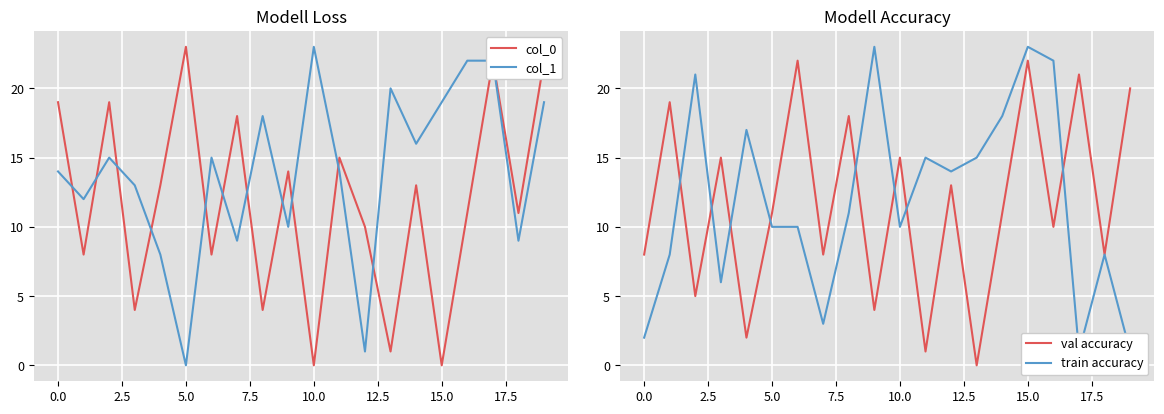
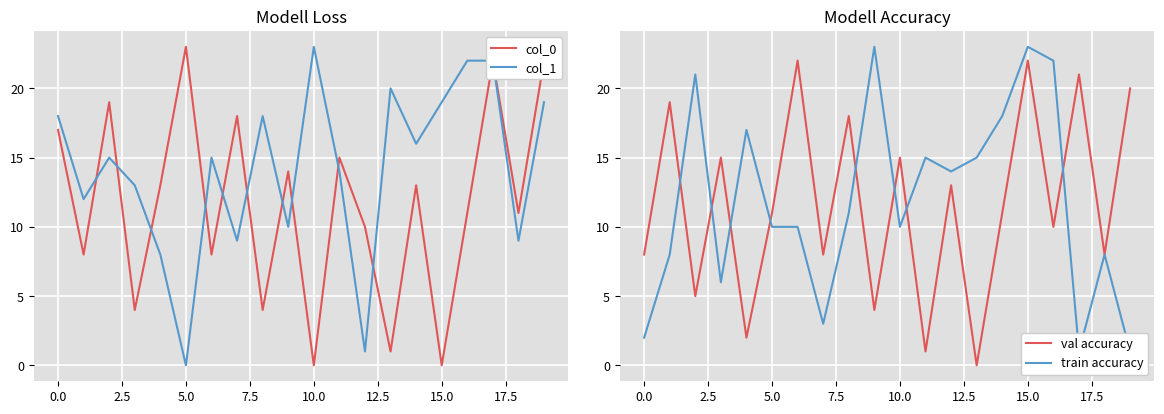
  {
    "Modell Loss": {
      "col_0": {
-       "0.0": 19,
+       "0.0": 17,
        "5.0": 23,
        "10.0": 0,
        "15.0": 0
      },
      "col_1": {
-       "0.0": 14,
+       "0.0": 18,
        "5.0": 0,
        "10.0": 23,
        "15.0": 19
      }
    },
    "Modell Accuracy": {
      "val accuracy": {
        "0.0": 8.0,
        "5.0": 11.0,
        "10.0": 15.0,
        "15.0": 22.0
      },
      "train accuracy": {
        "0.0": 2.0,
        "5.0": 10.0,
        "10.0": 10.0,
        "15.0": 23.0
      }
    }
  }
